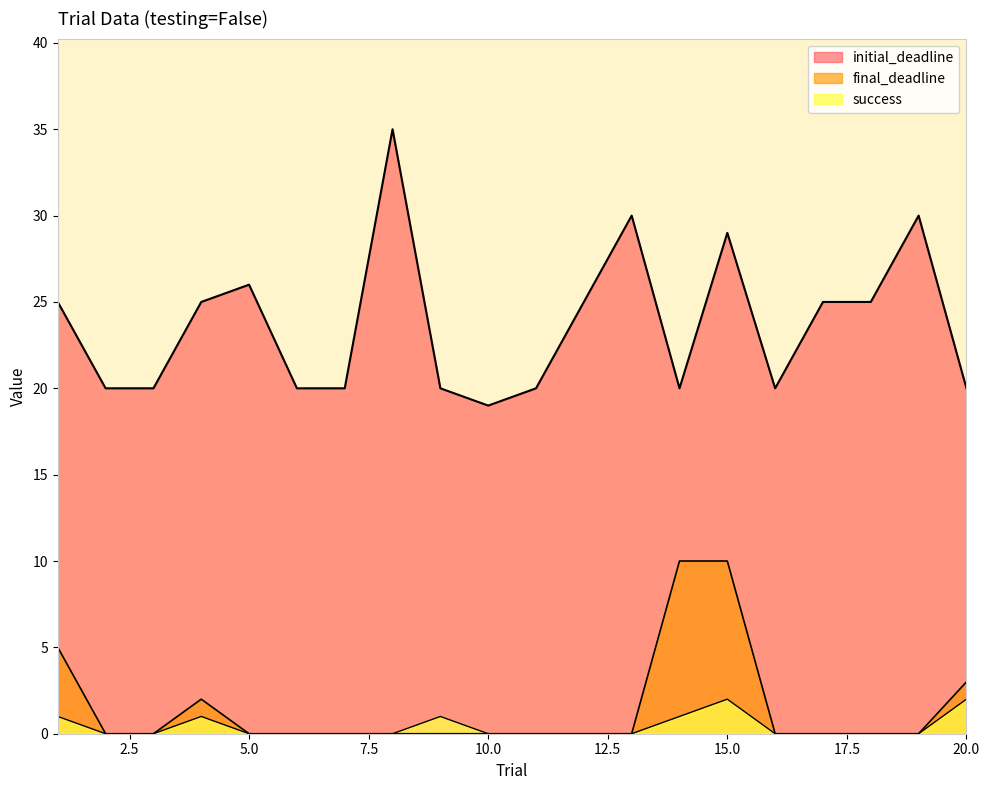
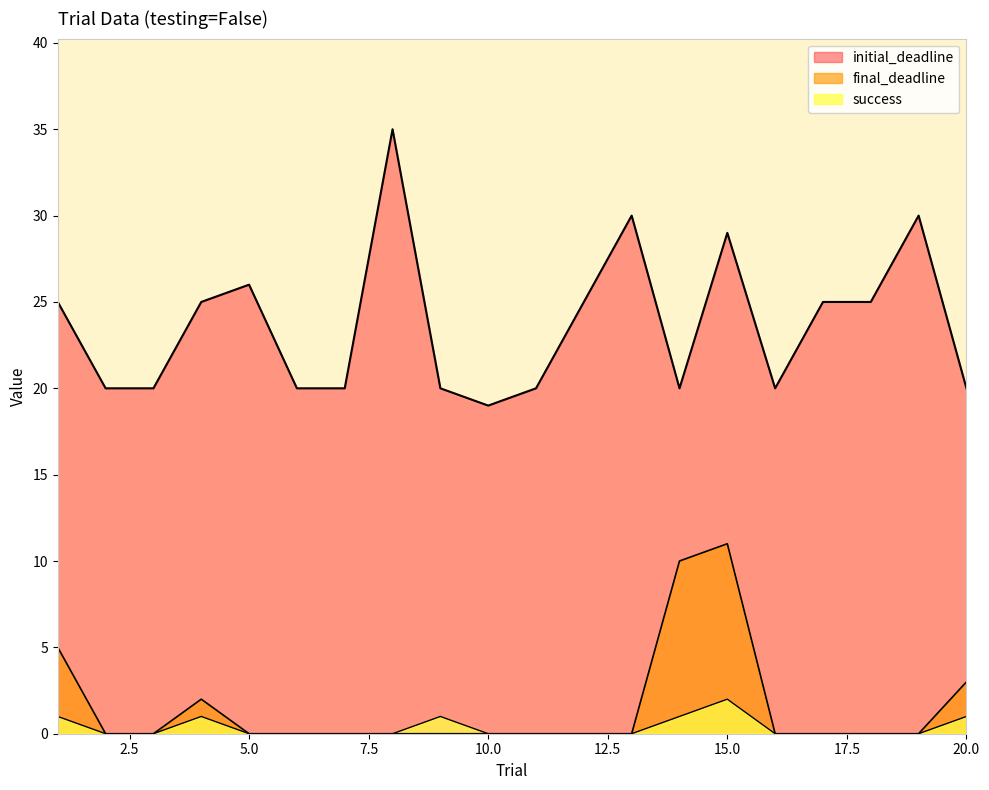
  {
    "initial_deadline": {
      "5.0": 26,
      "10.0": 19,
      "15.0": 29,
      "20.0": 20
    },
    "final_deadline": {
-     "15.0": 10,
+     "15.0": 11,
      "20.0": 3
    },
    "success": {
      "15.0": 2,
-     "20.0": 2
+     "20.0": 1
    }
  }
